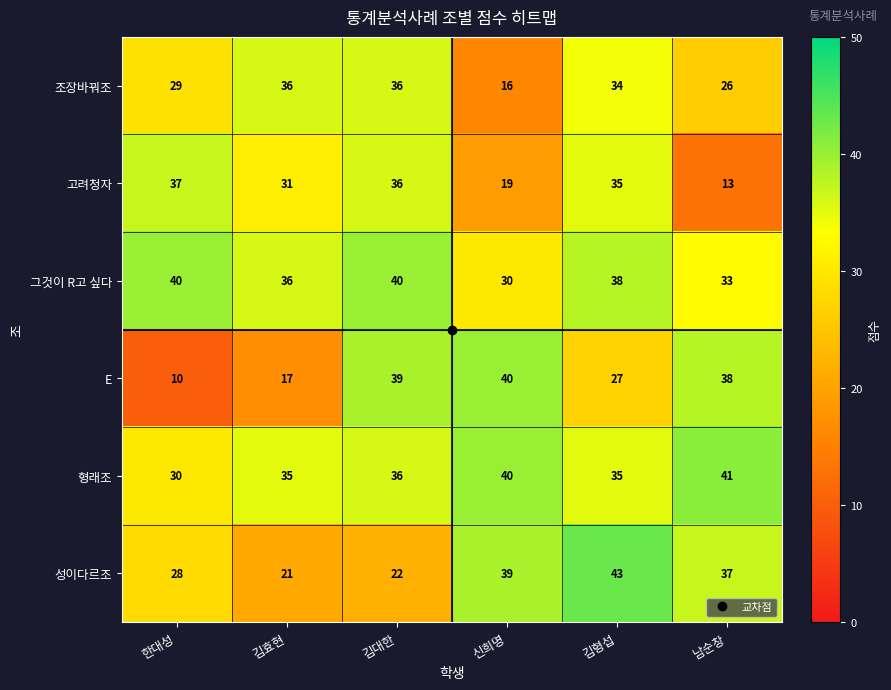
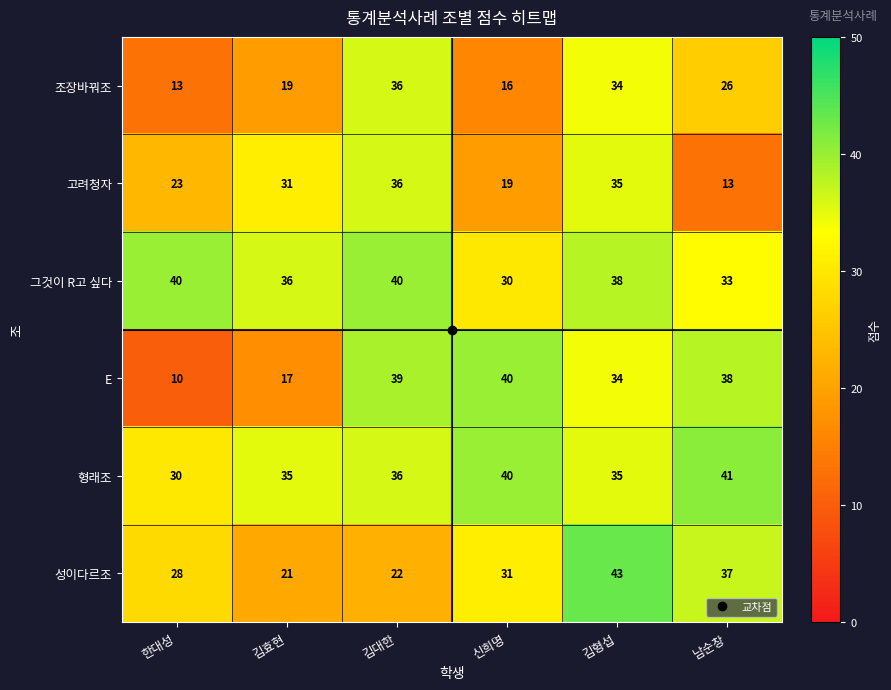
  {
    "조장바꿔조": {
-     "한대성": 29,
-     "김효현": 36,
+     "한대성": 13,
+     "김효현": 19,
      "김대한": 36,
      "신희명": 16,
      "김형섭": 34,
      "남순창": 26
    },
    "고려청자": {
-     "한대성": 37,
+     "한대성": 23,
      "김효현": 31,
      "김대한": 36,
      "신희명": 19,
      "김형섭": 35,
      "남순창": 13
    },
    "그것이 R고 싶다": {
      "한대성": 40,
      "김효현": 36,
      "김대한": 40,
      "신희명": 30,
      "김형섭": 38,
      "남순창": 33
    },
    "E": {
      "한대성": 10,
      "김효현": 17,
      "김대한": 39,
      "신희명": 40,
-     "김형섭": 27,
+     "김형섭": 34,
      "남순창": 38
    },
    "형래조": {
      "한대성": 30,
      "김효현": 35,
      "김대한": 36,
      "신희명": 40,
      "김형섭": 35,
      "남순창": 41
    },
    "성이다르조": {
      "한대성": 28,
      "김효현": 21,
      "김대한": 22,
-     "신희명": 39,
+     "신희명": 31,
      "김형섭": 43,
      "남순창": 37
    }
  }
